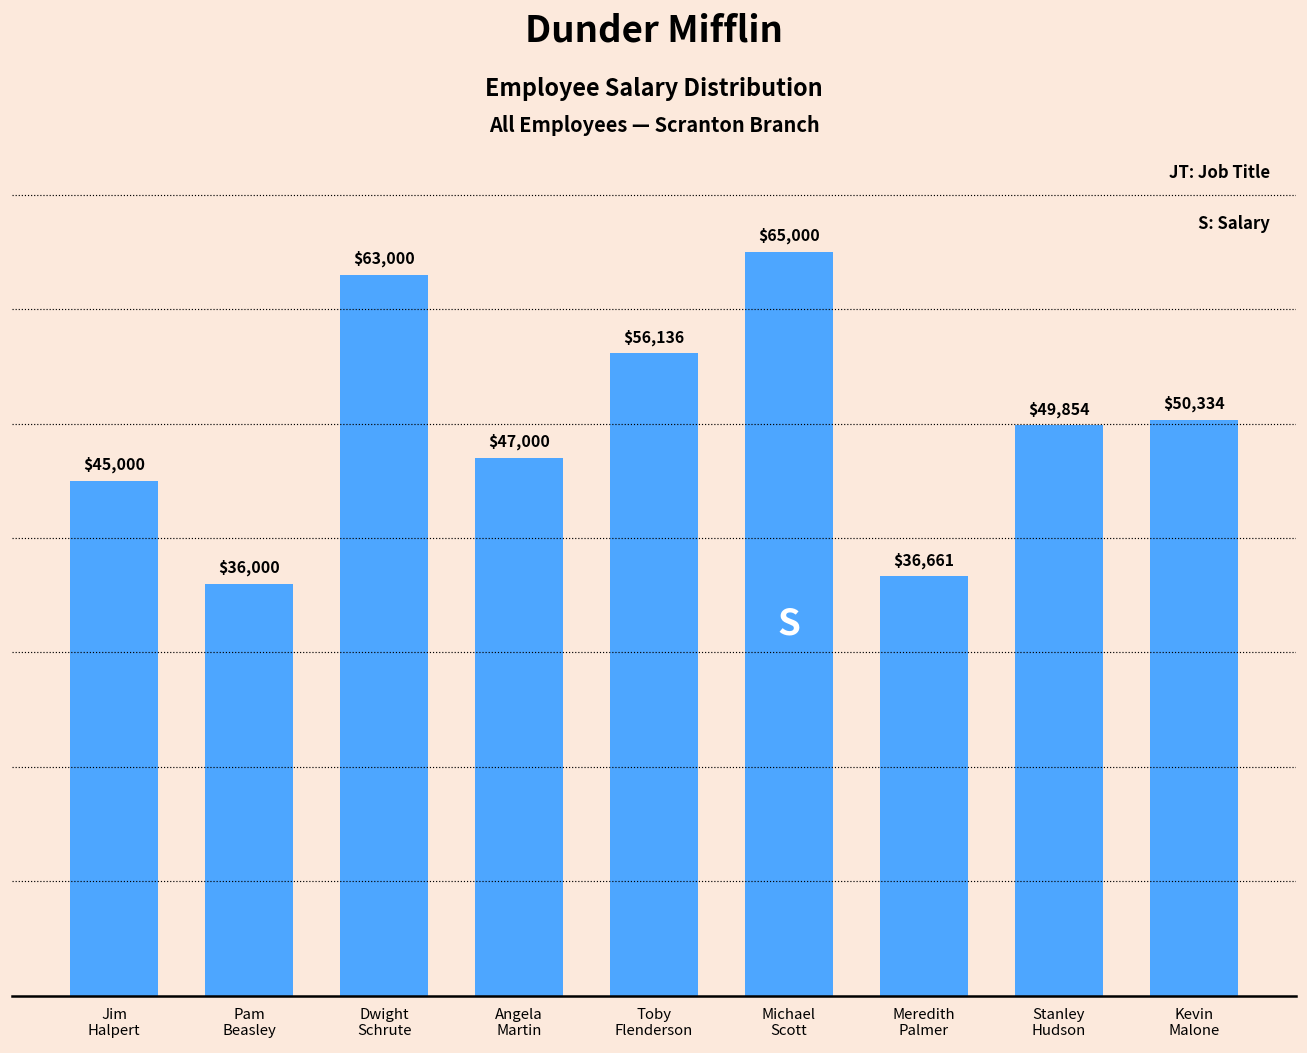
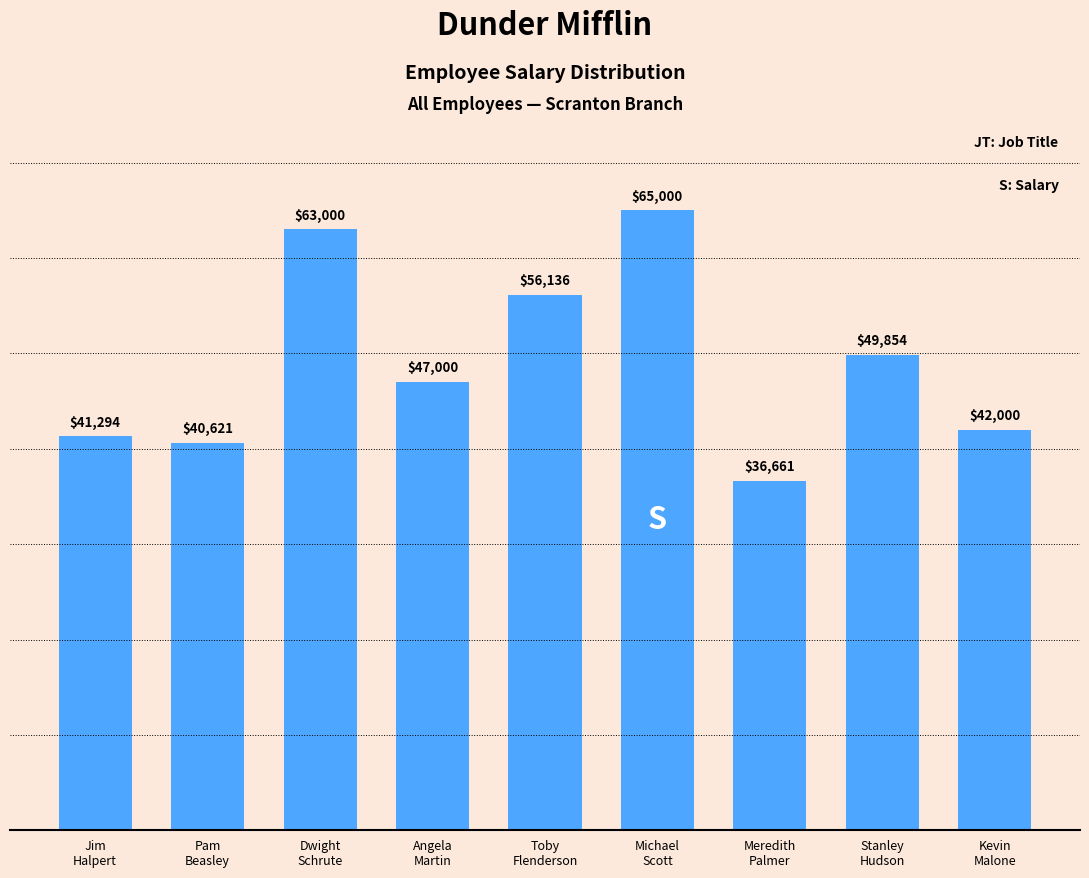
  {
-   "Jim Halpert": "$45,000",
-   "Pam Beasley": "$36,000",
+   "Jim Halpert": "$41,294",
+   "Pam Beasley": "$40,621",
    "Dwight Schrute": "$63,000",
    "Angela Martin": "$47,000",
    "Toby Flenderson": "$56,136",
    "Michael Scott": "$65,000",
    "Meredith Palmer": "$36,661",
    "Stanley Hudson": "$49,854",
-   "Kevin Malone": "$50,334"
+   "Kevin Malone": "$42,000"
  }
